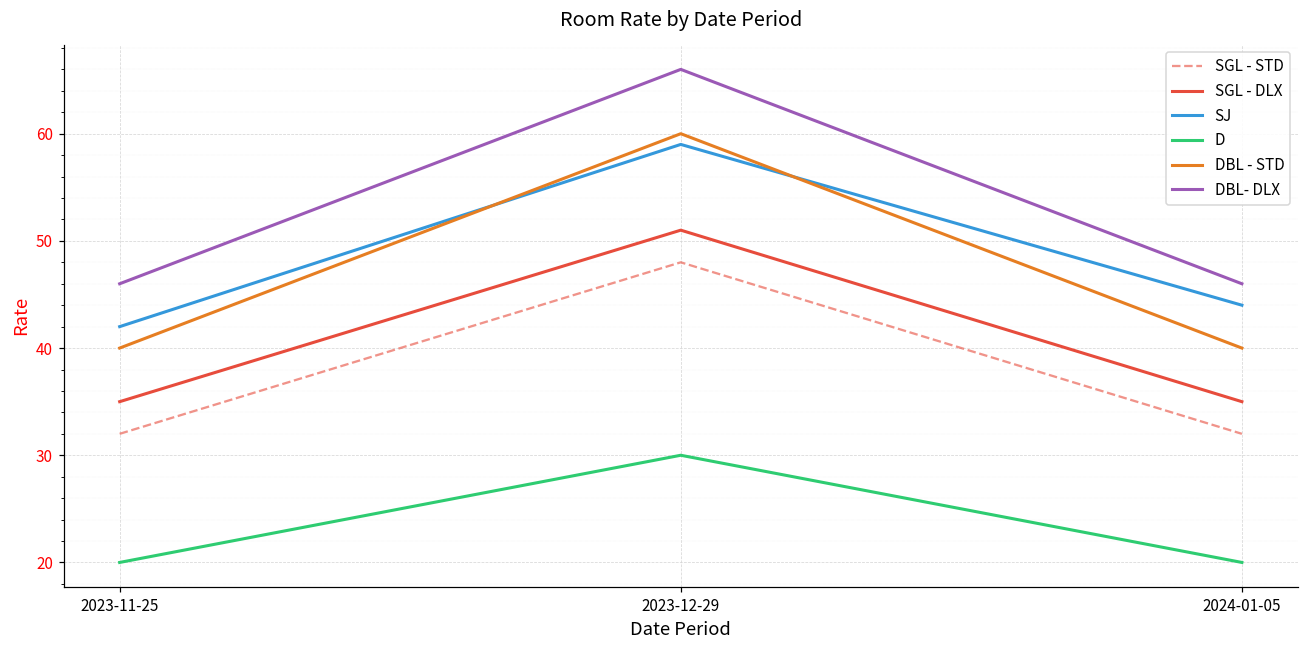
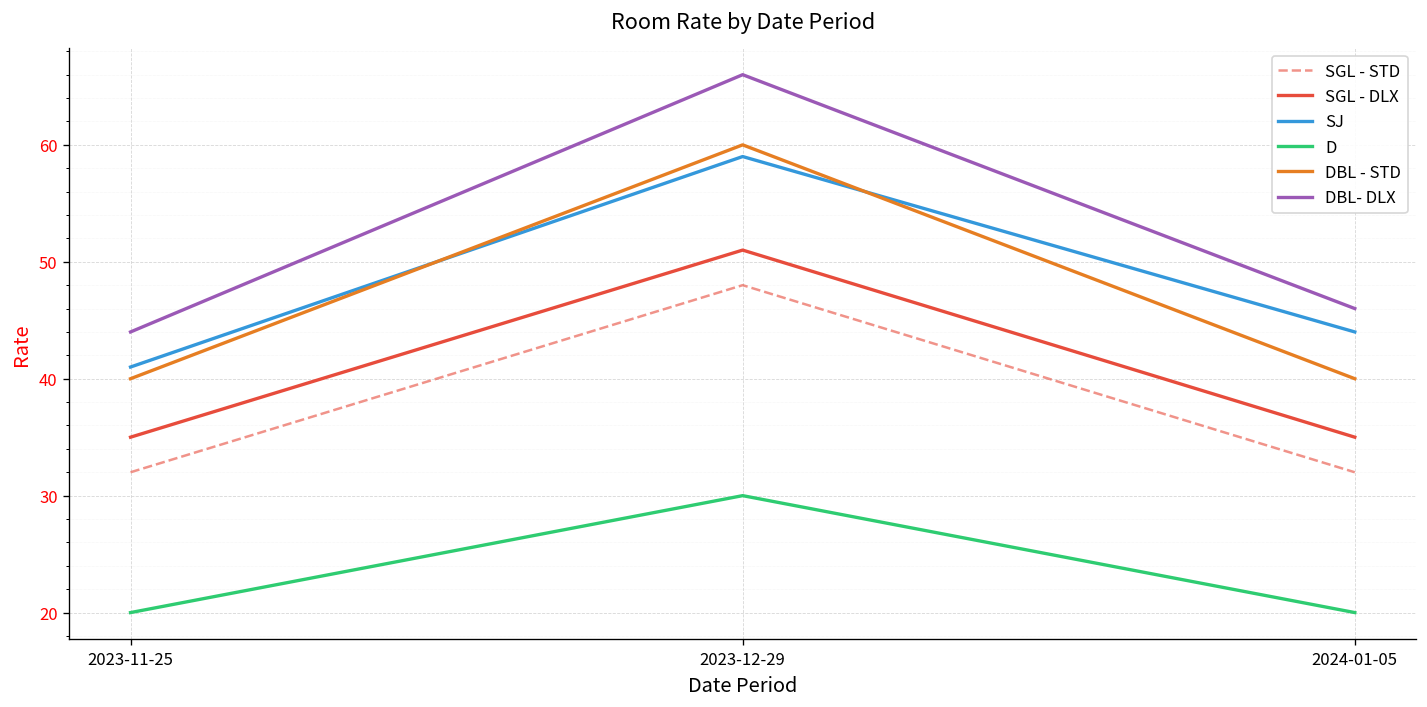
  {
    "SJ": {
-     "2023-11-25": 42,
+     "2023-11-25": 41,
      "2023-12-29": 59,
      "2024-01-05": 44
    },
    "D": {
      "2023-11-25": 20,
      "2023-12-29": 30,
      "2024-01-05": 20
    },
    "DBL- DLX": {
-     "2023-11-25": 46,
+     "2023-11-25": 44,
      "2023-12-29": 66,
      "2024-01-05": 46
    }
  }
